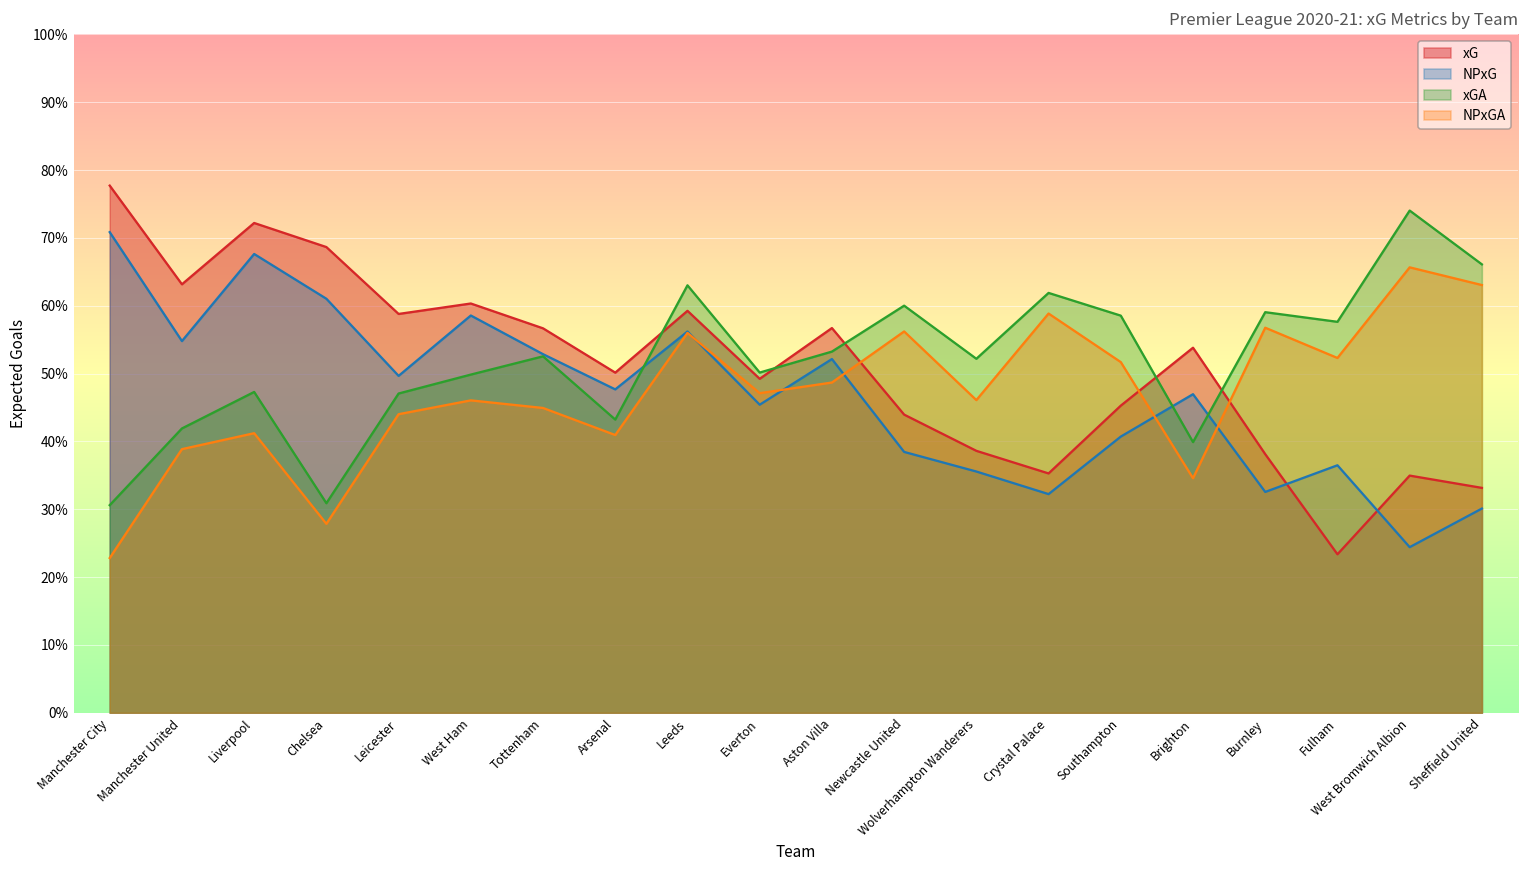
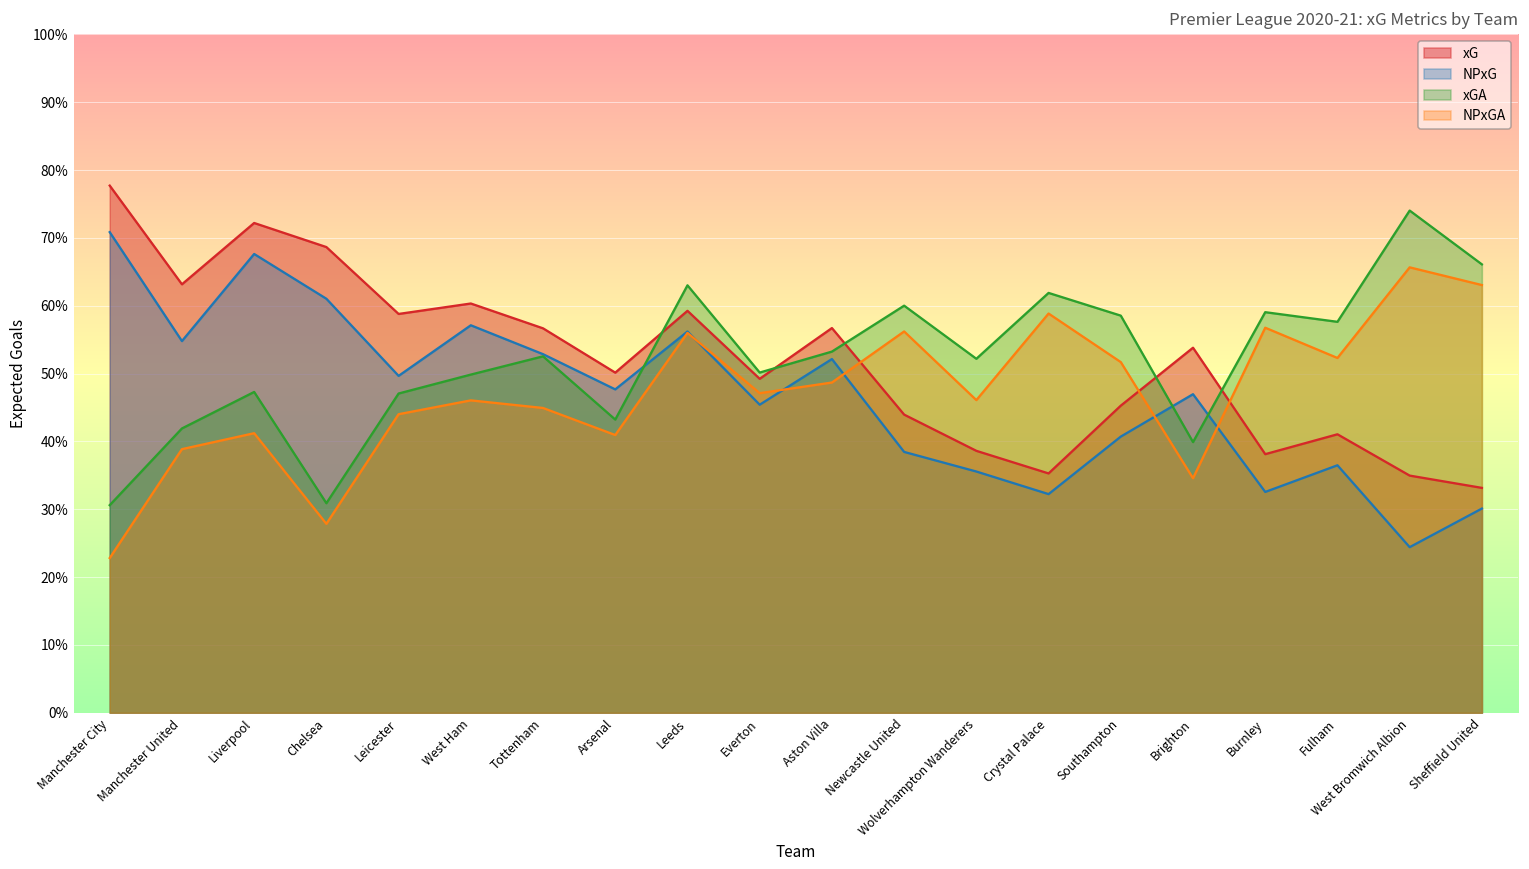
  {
    "xG": {
      "Manchester City": "78%",
      "Manchester United": "63%",
      "Liverpool": "72%",
      "Chelsea": "69%",
      "Leicester": "59%",
      "West Ham": "60%",
      "Tottenham": "57%",
      "Arsenal": "50%",
      "Leeds": "59%",
      "Everton": "49%",
      "Aston Villa": "57%",
      "Newcastle United": "44%",
      "Wolverhampton Wanderers": "39%",
      "Crystal Palace": "35%",
      "Southampton": "45%",
      "Brighton": "54%",
      "Burnley": "38%",
-     "Fulham": "23%",
+     "Fulham": "41%",
      "West Bromwich Albion": "35%",
      "Sheffield United": "33%"
    },
    "NPxG": {
      "Manchester City": "71%",
      "Manchester United": "55%",
      "Liverpool": "68%",
      "Chelsea": "61%",
      "Leicester": "50%",
-     "West Ham": "59%",
+     "West Ham": "57%",
      "Arsenal": "48%",
      "Everton": "45%",
      "Aston Villa": "52%",
      "Newcastle United": "38%",
      "Wolverhampton Wanderers": "36%",
      "Crystal Palace": "32%",
      "Southampton": "41%",
      "Brighton": "47%",
      "Burnley": "33%",
      "Fulham": "36%",
      "West Bromwich Albion": "24%",
      "Sheffield United": "30%"
    },
    "xGA": {
      "Manchester City": "31%",
      "Manchester United": "42%",
      "Liverpool": "47%",
      "Chelsea": "31%",
      "Leicester": "47%",
      "West Ham": "50%",
      "Arsenal": "43%",
      "Leeds": "63%",
      "Everton": "50%",
      "Aston Villa": "53%",
      "Newcastle United": "60%",
      "Wolverhampton Wanderers": "52%",
      "Crystal Palace": "62%",
      "Southampton": "59%",
      "Brighton": "40%",
      "Burnley": "59%",
      "Fulham": "58%",
      "West Bromwich Albion": "74%",
      "Sheffield United": "66%"
    },
    "NPxGA": {
      "Manchester City": "23%",
      "Manchester United": "39%",
      "Liverpool": "41%",
      "Chelsea": "28%",
      "Leicester": "44%",
      "West Ham": "46%",
      "Tottenham": "45%",
      "Arsenal": "41%",
      "Everton": "47%",
      "Aston Villa": "49%",
      "Newcastle United": "56%",
      "Wolverhampton Wanderers": "46%",
      "Crystal Palace": "59%",
      "Southampton": "52%",
      "Brighton": "35%",
      "Burnley": "57%",
      "Fulham": "52%",
      "West Bromwich Albion": "66%",
      "Sheffield United": "63%"
    }
  }
